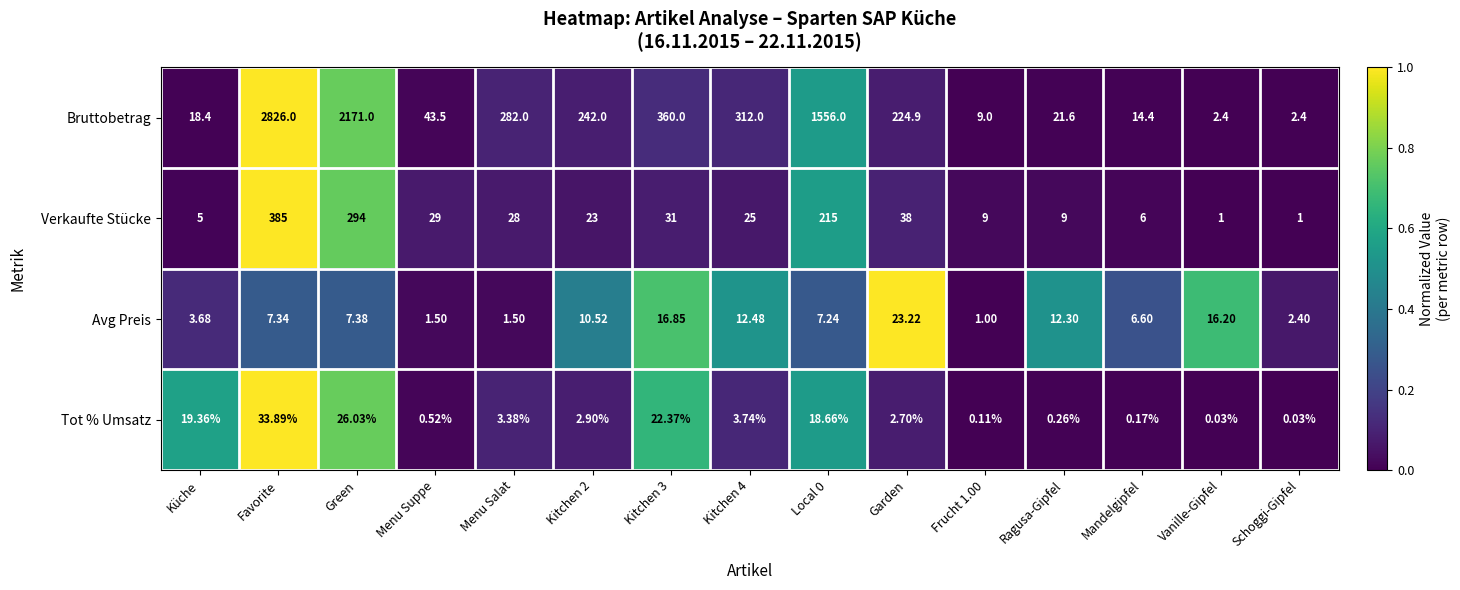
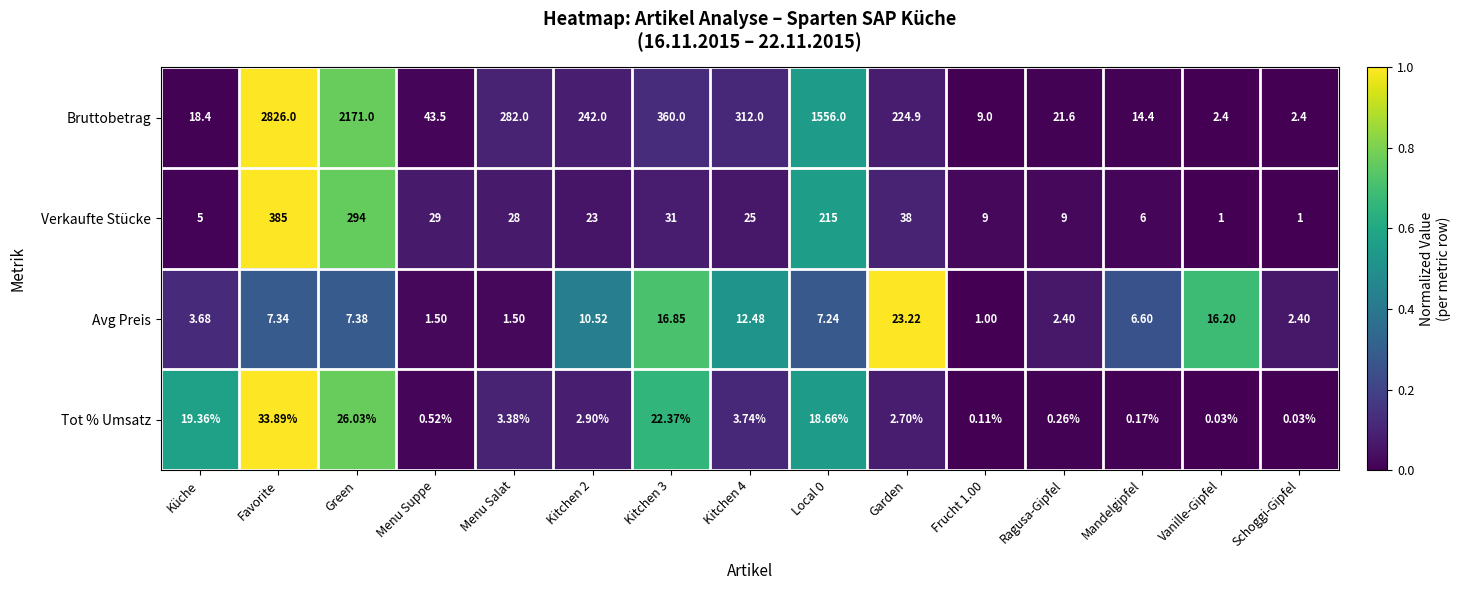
  {
    "Bruttobetrag": {
      "Küche": "18.4",
      "Favorite": "2826.0",
      "Green": "2171.0",
      "Menu Suppe": "43.5",
      "Menu Salat": "282.0",
      "Kitchen 2": "242.0",
      "Kitchen 3": "360.0",
      "Kitchen 4": "312.0",
      "Local 0": "1556.0",
      "Garden": "224.9",
      "Frucht 1.00": "9.0",
      "Ragusa-Gipfel": "21.6",
      "Mandelgipfel": "14.4",
      "Vanille-Gipfel": "2.4",
      "Schoggi-Gipfel": "2.4"
    },
    "Verkaufte Stücke": {
      "Küche": "5",
      "Favorite": "385",
      "Green": "294",
      "Menu Suppe": "29",
      "Menu Salat": "28",
      "Kitchen 2": "23",
      "Kitchen 3": "31",
      "Kitchen 4": "25",
      "Local 0": "215",
      "Garden": "38",
      "Frucht 1.00": "9",
      "Ragusa-Gipfel": "9",
      "Mandelgipfel": "6",
      "Vanille-Gipfel": "1",
      "Schoggi-Gipfel": "1"
    },
    "Avg Preis": {
      "Küche": "3.68",
      "Favorite": "7.34",
      "Green": "7.38",
      "Menu Suppe": "1.50",
      "Menu Salat": "1.50",
      "Kitchen 2": "10.52",
      "Kitchen 3": "16.85",
      "Kitchen 4": "12.48",
      "Local 0": "7.24",
      "Garden": "23.22",
      "Frucht 1.00": "1.00",
-     "Ragusa-Gipfel": "12.30",
+     "Ragusa-Gipfel": "2.40",
      "Mandelgipfel": "6.60",
      "Vanille-Gipfel": "16.20",
      "Schoggi-Gipfel": "2.40"
    },
    "Tot % Umsatz": {
      "Küche": "19.36%",
      "Favorite": "33.89%",
      "Green": "26.03%",
      "Menu Suppe": "0.52%",
      "Menu Salat": "3.38%",
      "Kitchen 2": "2.90%",
      "Kitchen 3": "22.37%",
      "Kitchen 4": "3.74%",
      "Local 0": "18.66%",
      "Garden": "2.70%",
      "Frucht 1.00": "0.11%",
      "Ragusa-Gipfel": "0.26%",
      "Mandelgipfel": "0.17%",
      "Vanille-Gipfel": "0.03%",
      "Schoggi-Gipfel": "0.03%"
    }
  }
